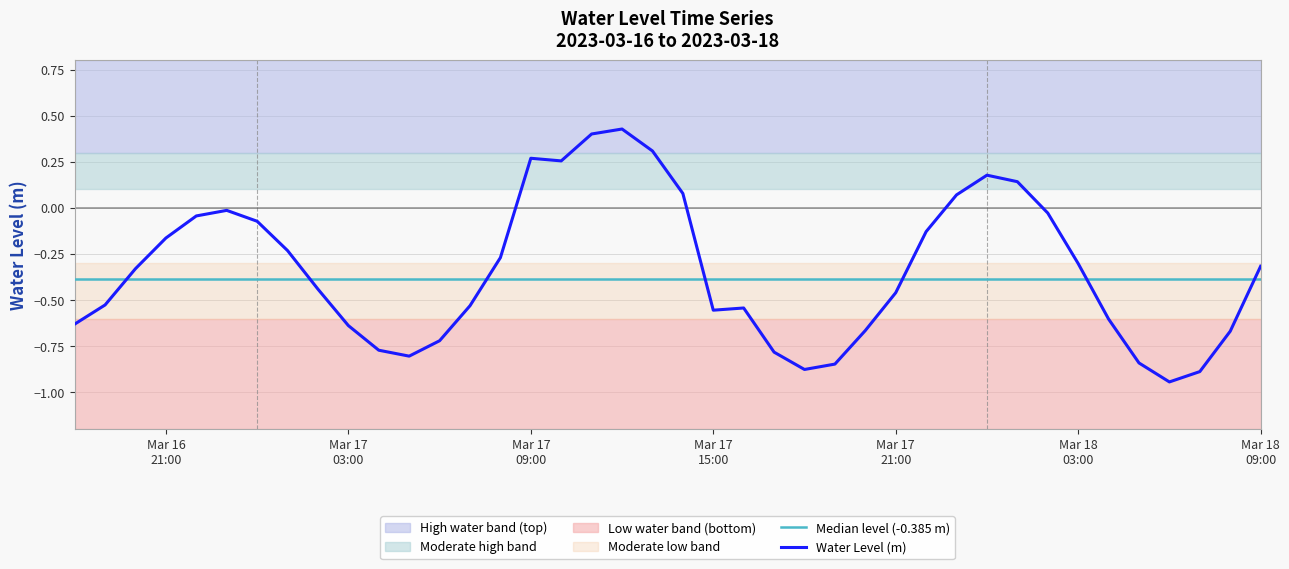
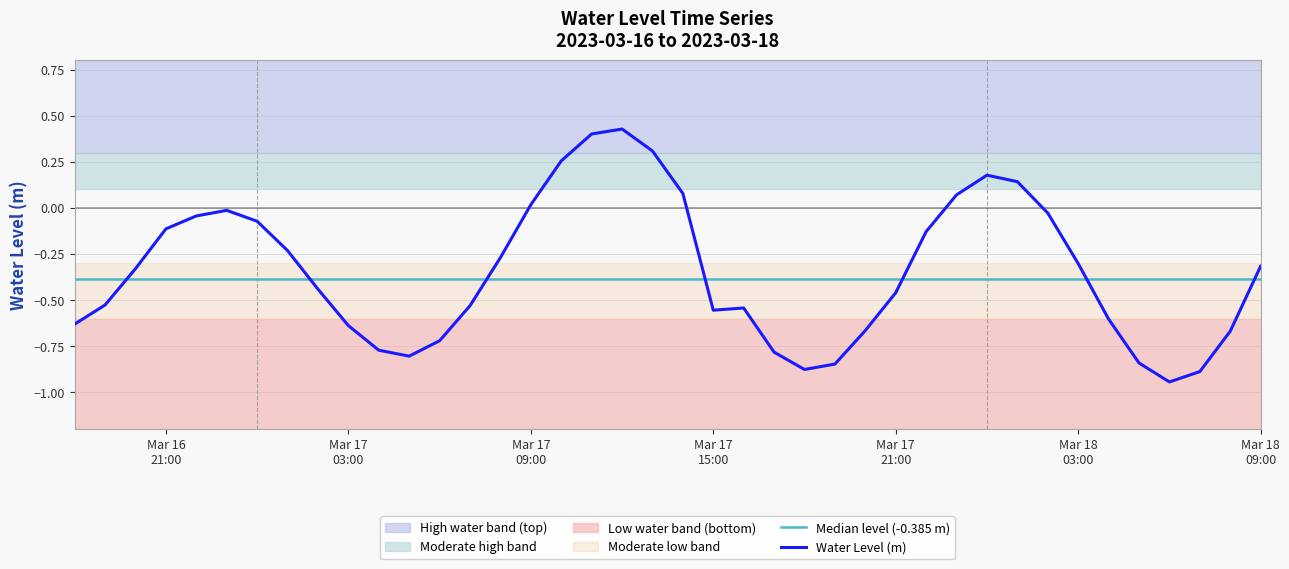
  {
    "Water Level (m)": {
-     "Mar 16 21:00": -0.16,
+     "Mar 16 21:00": -0.11,
      "Mar 17 03:00": -0.64,
-     "Mar 17 09:00": 0.27,
+     "Mar 17 09:00": 0.02,
      "Mar 17 15:00": -0.55,
      "Mar 17 21:00": -0.46,
      "Mar 18 09:00": -0.32
    }
  }
